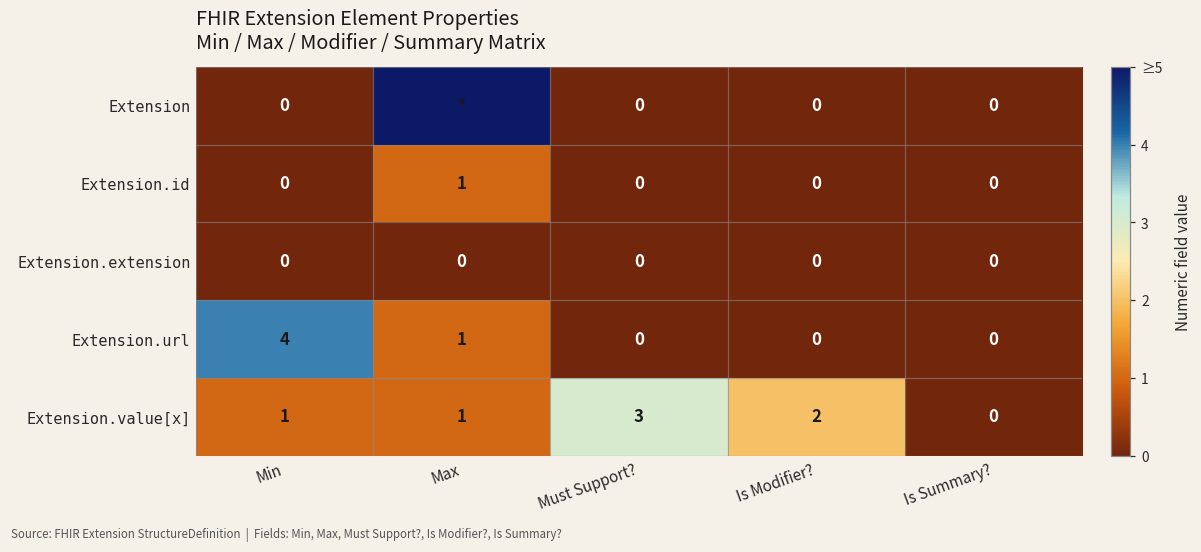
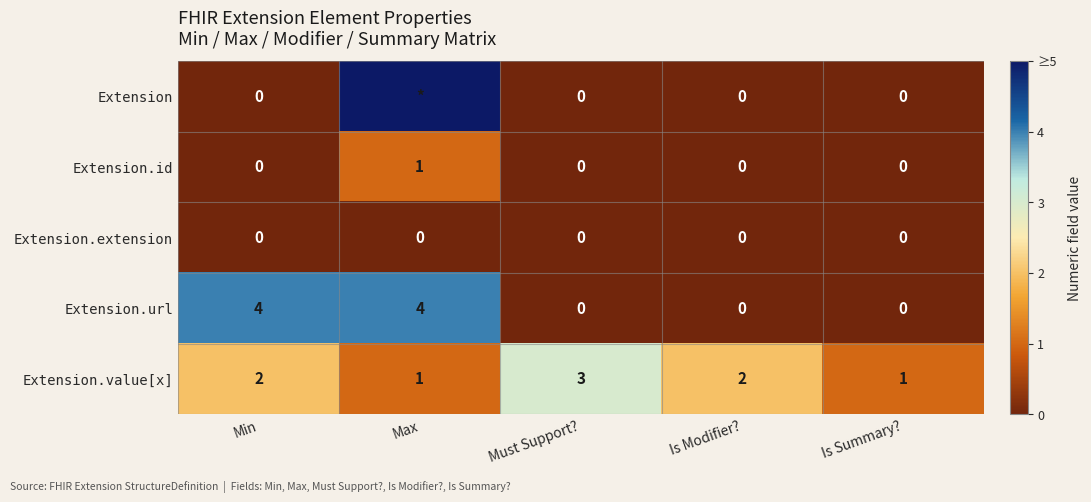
  {
    "Extension": {
      "Min": 0,
      "Must Support?": 0,
      "Is Modifier?": 0,
      "Is Summary?": 0
    },
    "Extension.id": {
      "Min": 0,
      "Max": 1,
      "Must Support?": 0,
      "Is Modifier?": 0,
      "Is Summary?": 0
    },
    "Extension.extension": {
      "Min": 0,
      "Max": 0,
      "Must Support?": 0,
      "Is Modifier?": 0,
      "Is Summary?": 0
    },
    "Extension.url": {
      "Min": 4,
-     "Max": 1,
+     "Max": 4,
      "Must Support?": 0,
      "Is Modifier?": 0,
      "Is Summary?": 0
    },
    "Extension.value[x]": {
-     "Min": 1,
+     "Min": 2,
      "Max": 1,
      "Must Support?": 3,
      "Is Modifier?": 2,
-     "Is Summary?": 0
+     "Is Summary?": 1
    }
  }
